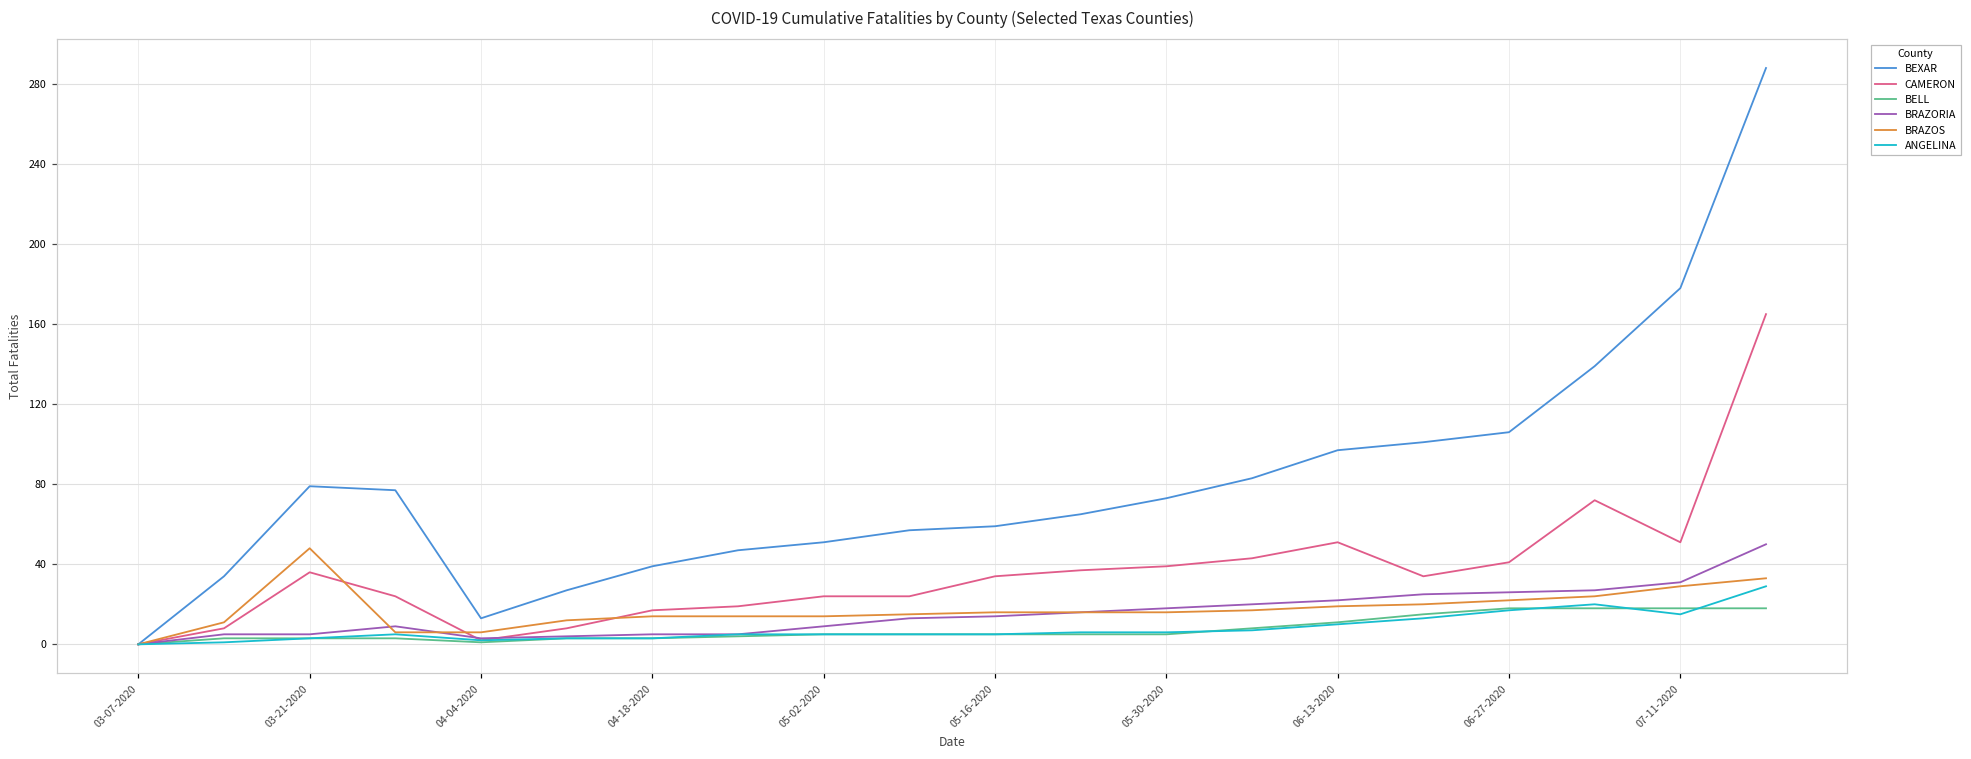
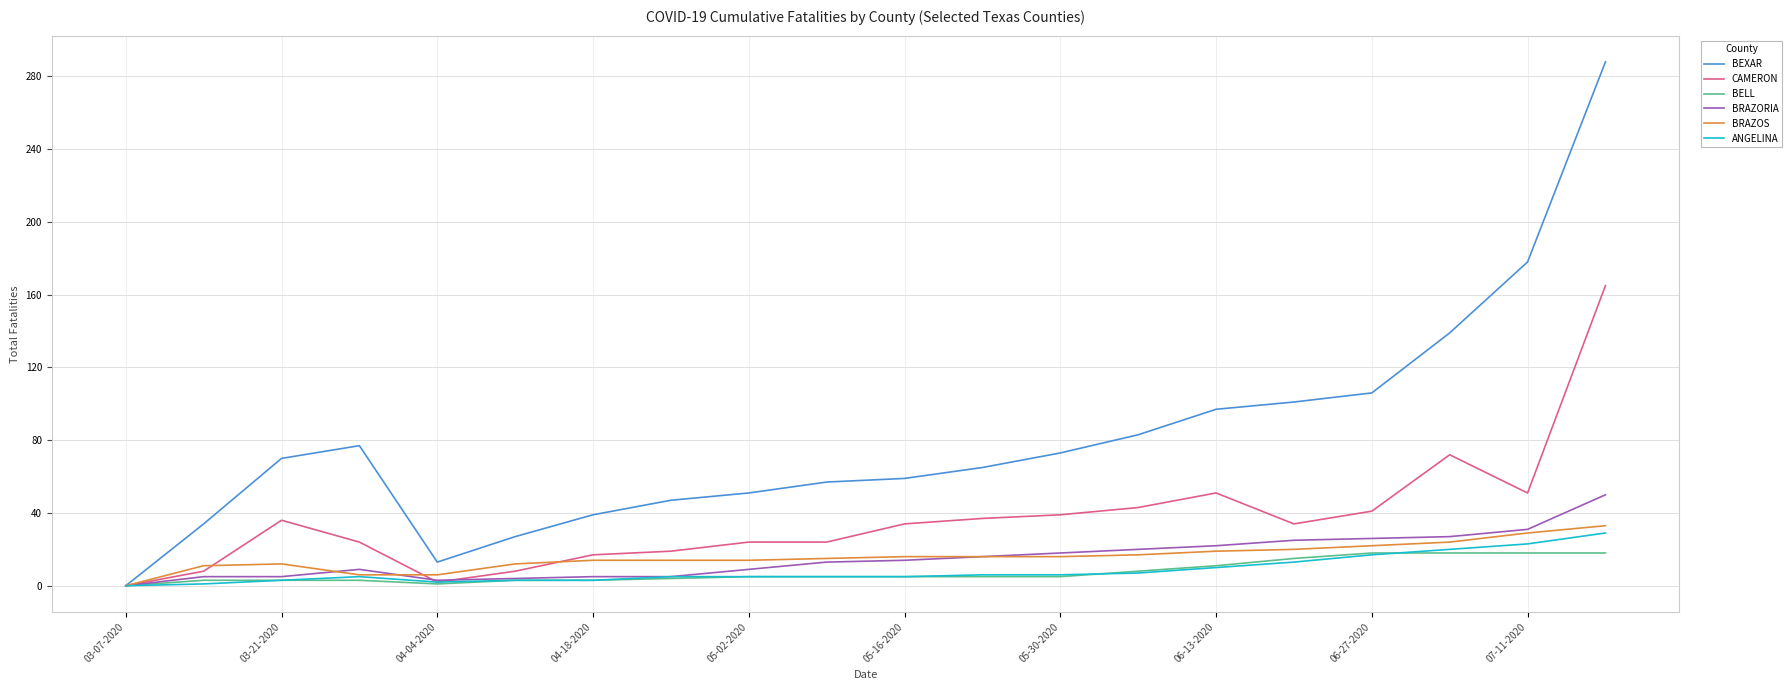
  {
    "BEXAR": {
-     "03-21-2020": 79,
+     "03-21-2020": 70,
      "04-04-2020": 13,
      "04-18-2020": 39,
      "05-02-2020": 51,
      "05-16-2020": 59,
      "05-30-2020": 73,
      "06-13-2020": 97,
      "06-27-2020": 106,
      "07-11-2020": 178
    },
    "CAMERON": {
      "03-21-2020": 36,
      "04-18-2020": 17,
      "05-02-2020": 24,
      "05-16-2020": 34,
      "05-30-2020": 39,
      "06-13-2020": 51,
      "06-27-2020": 41,
      "07-11-2020": 51
    },
    "BELL": {
      "07-11-2020": 18
    },
    "BRAZORIA": {
      "03-21-2020": 5,
      "04-18-2020": 5,
      "05-02-2020": 9,
      "05-16-2020": 14,
      "05-30-2020": 18,
      "06-13-2020": 22,
      "06-27-2020": 26,
      "07-11-2020": 31
    },
    "BRAZOS": {
-     "03-21-2020": 48,
+     "03-21-2020": 12,
      "04-04-2020": 6,
      "04-18-2020": 14,
      "05-02-2020": 14,
      "05-16-2020": 16,
      "05-30-2020": 16,
      "06-13-2020": 19,
      "06-27-2020": 22,
      "07-11-2020": 29
    },
    "ANGELINA": {
-     "07-11-2020": 15
+     "07-11-2020": 23
    }
  }
